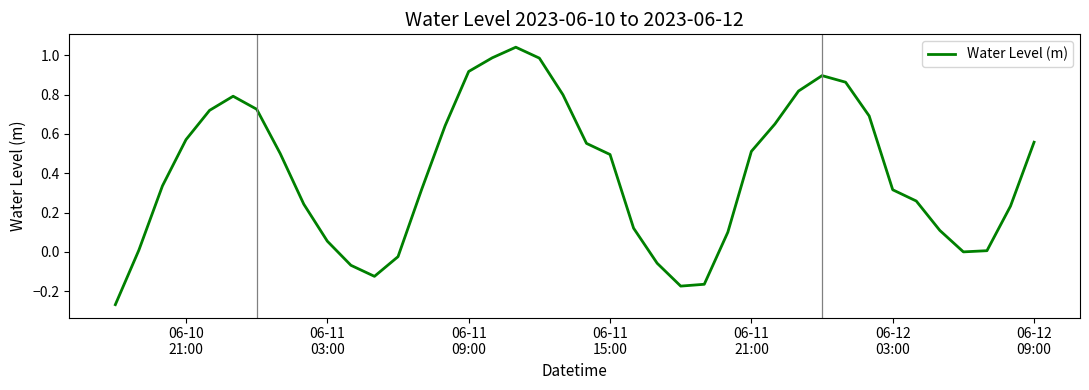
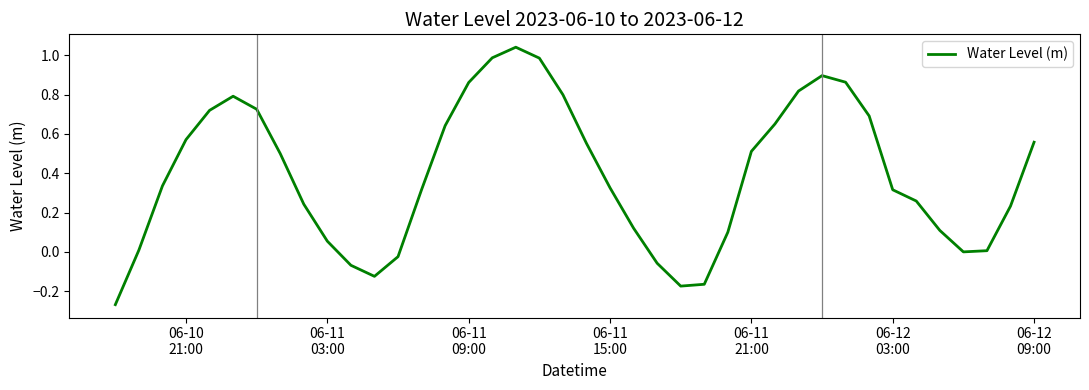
  {
    "06-10 21:00": 0.57,
    "06-11 03:00": 0.05,
-   "06-11 09:00": 0.92,
-   "06-11 15:00": 0.50,
+   "06-11 09:00": 0.86,
+   "06-11 15:00": 0.33,
    "06-11 21:00": 0.51,
    "06-12 03:00": 0.32,
    "06-12 09:00": 0.56
  }
